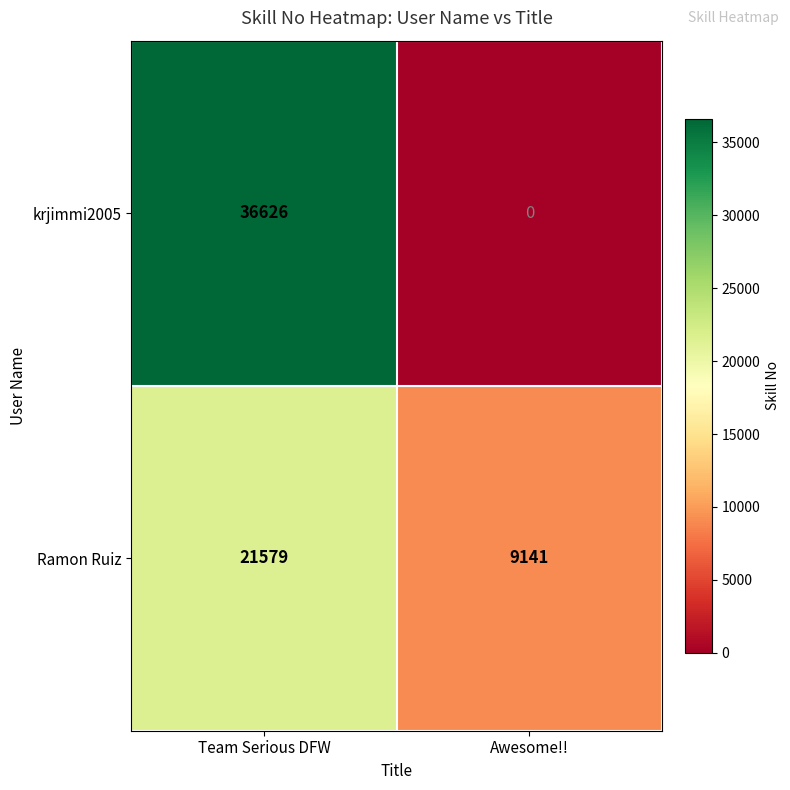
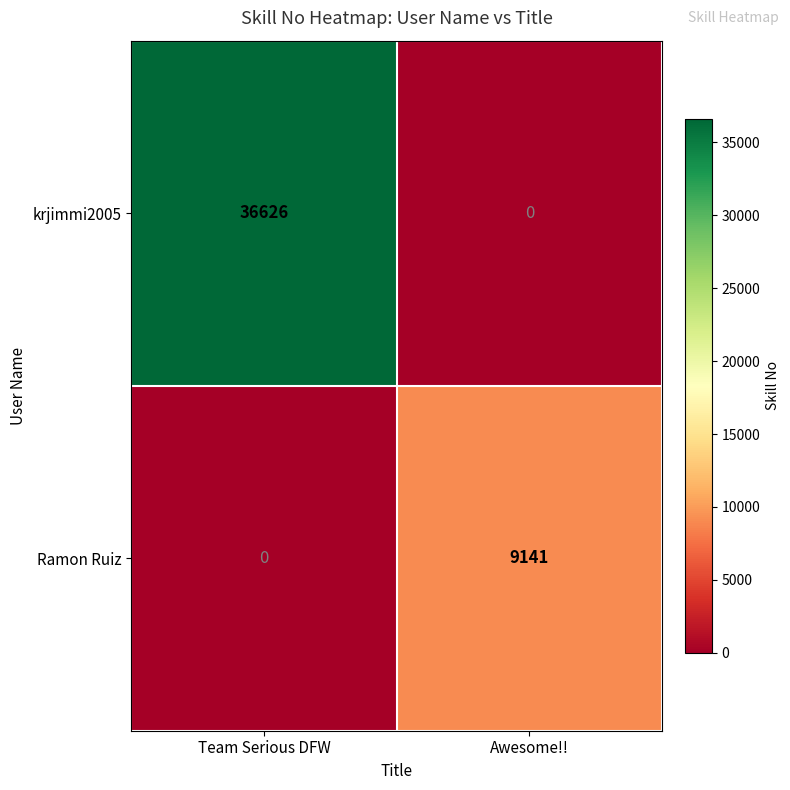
  {
    "krjimmi2005": {
      "Team Serious DFW": 36626,
      "Awesome!!": 0
    },
    "Ramon Ruiz": {
-     "Team Serious DFW": 21579,
+     "Team Serious DFW": 0,
      "Awesome!!": 9141
    }
  }
